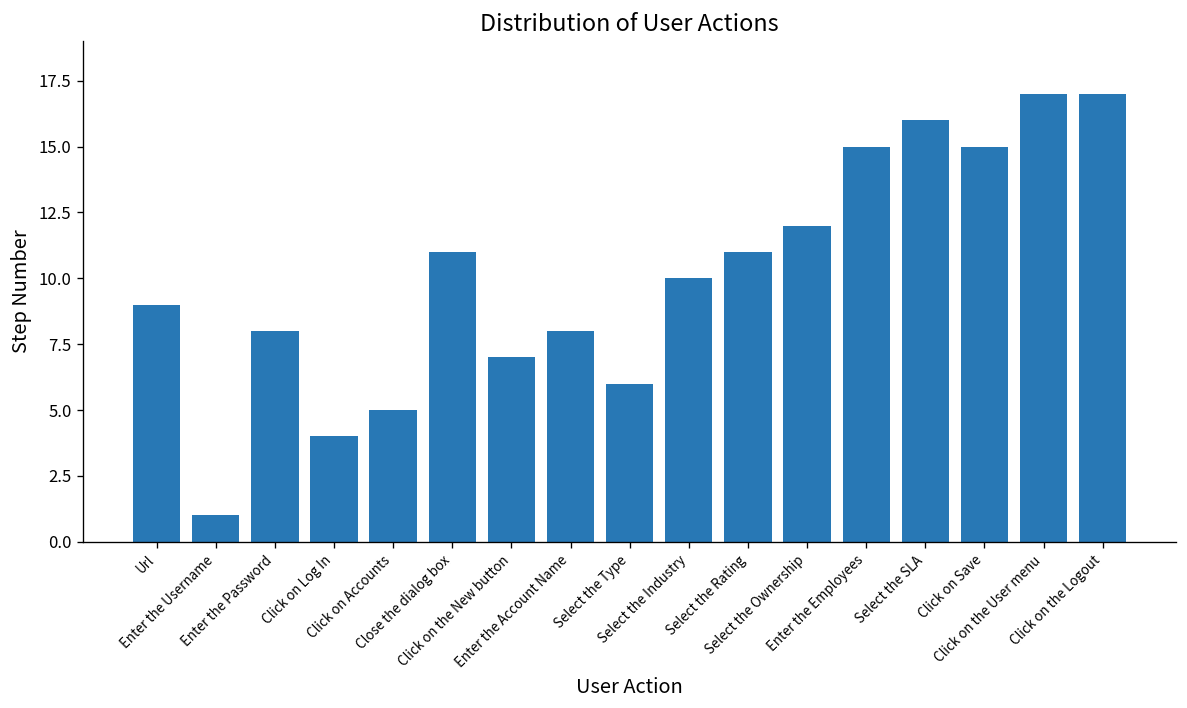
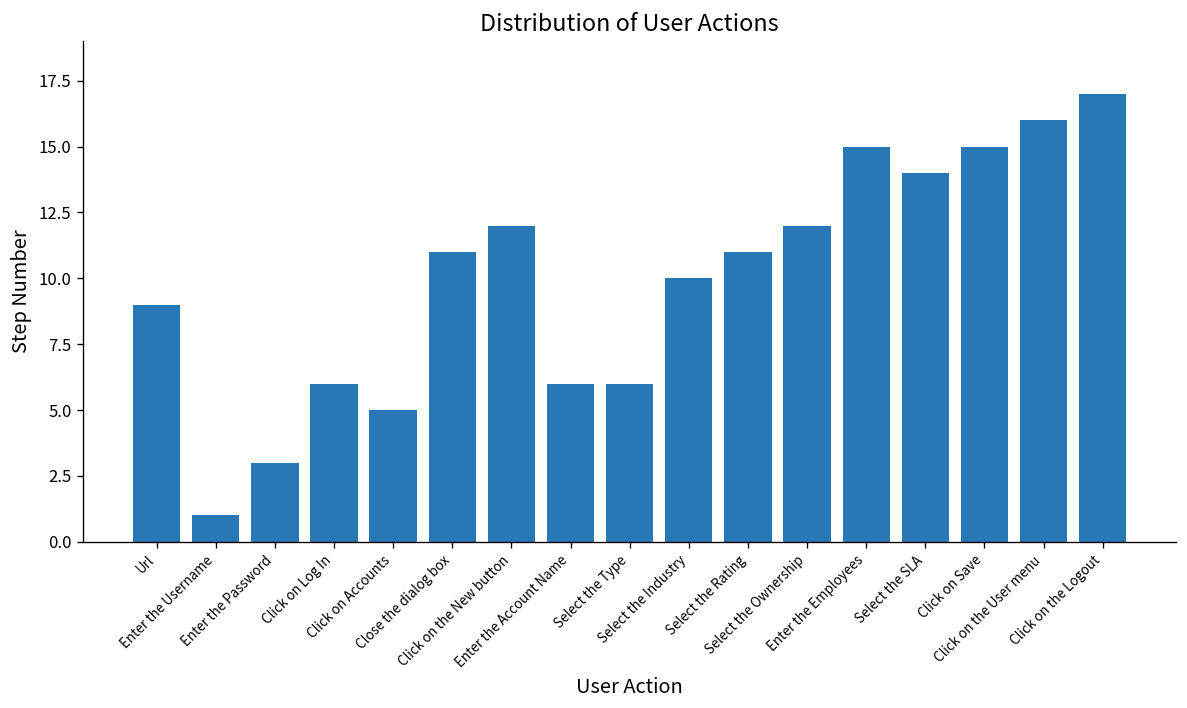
  {
    "Url": 9,
    "Enter the Username": 1,
-   "Enter the Password": 8,
-   "Click on Log In": 4,
+   "Enter the Password": 3,
+   "Click on Log In": 6,
    "Click on Accounts": 5,
    "Close the dialog box": 11,
-   "Click on the New button": 7,
-   "Enter the Account Name": 8,
+   "Click on the New button": 12,
+   "Enter the Account Name": 6,
    "Select the Type": 6,
    "Select the Industry": 10,
    "Select the Rating": 11,
    "Select the Ownership": 12,
    "Enter the Employees": 15,
-   "Select the SLA": 16,
+   "Select the SLA": 14,
    "Click on Save": 15,
-   "Click on the User menu": 17,
+   "Click on the User menu": 16,
    "Click on the Logout": 17
  }
